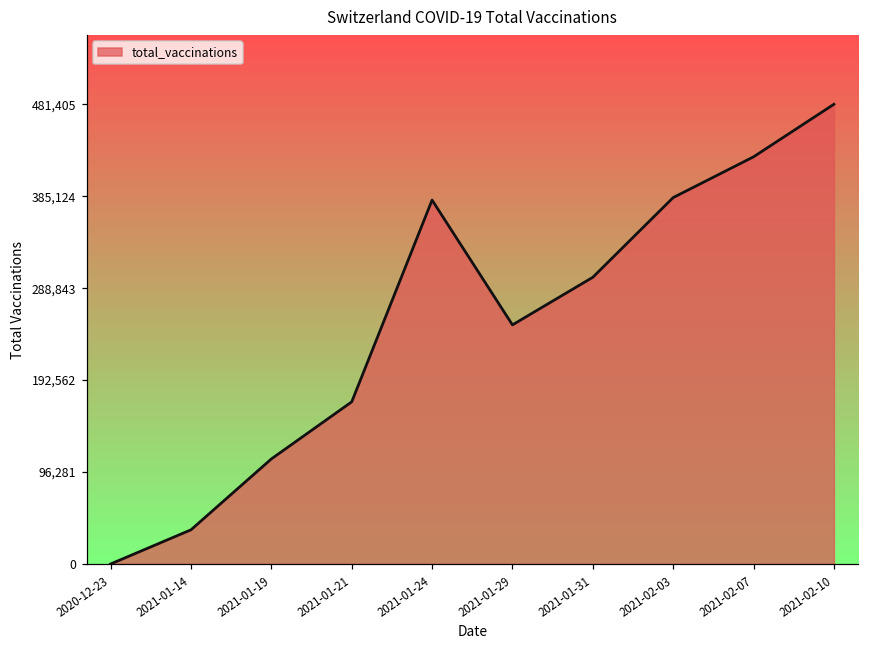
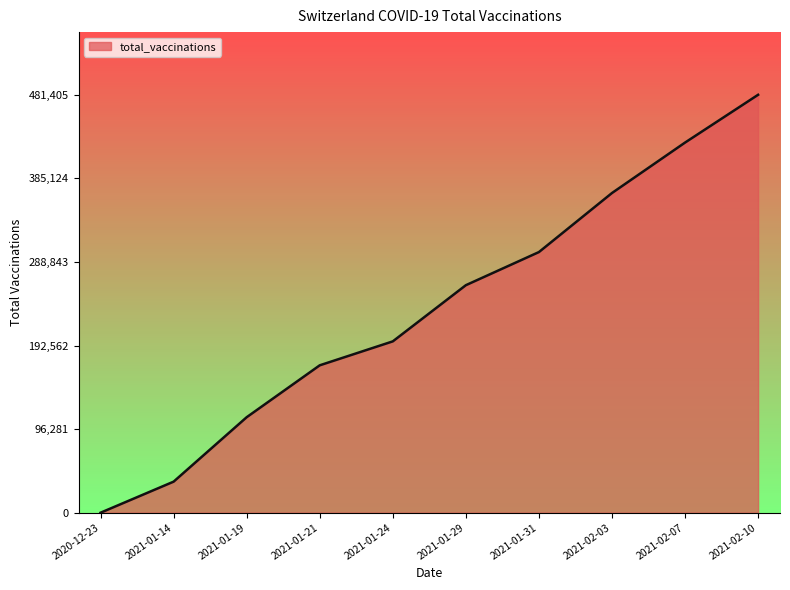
  {
    "2020-12-23": "0",
    "2021-01-14": "40,000",
    "2021-01-19": "110,000",
    "2021-01-21": "170,000",
-   "2021-01-24": "380,000",
-   "2021-01-29": "250,000",
+   "2021-01-24": "200,000",
+   "2021-01-29": "260,000",
    "2021-01-31": "300,000",
-   "2021-02-03": "380,000",
+   "2021-02-03": "370,000",
    "2021-02-07": "430,000",
    "2021-02-10": "480,000"
  }
